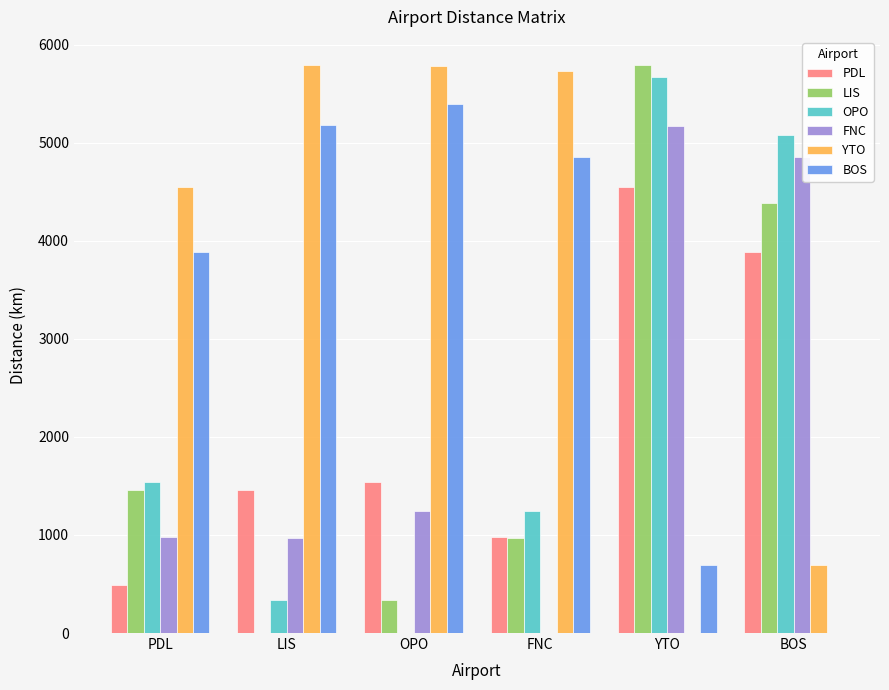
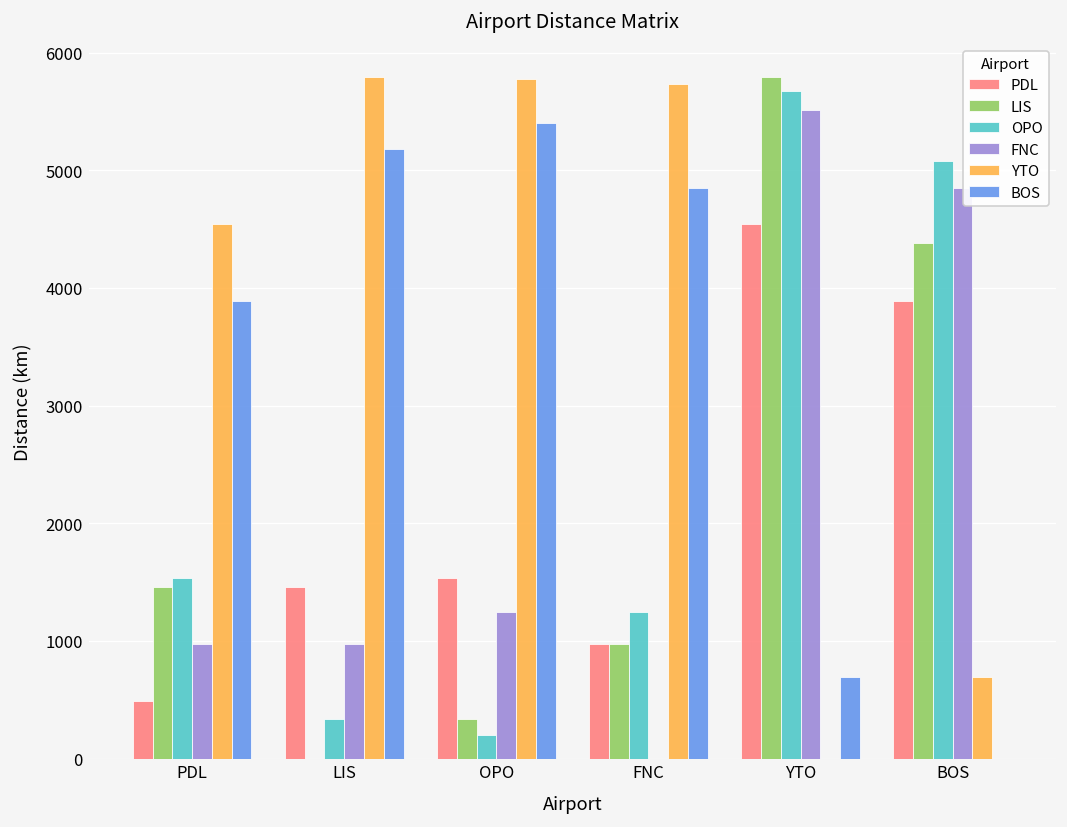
  {
    "PDL": {
      "PDL": 500,
      "LIS": 1500,
      "OPO": 1500,
      "FNC": 1000,
      "YTO": 4500,
      "BOS": 3900
    },
    "LIS": {
      "PDL": 1500,
      "LIS": 0,
      "OPO": 300,
      "FNC": 1000,
      "YTO": 5800,
      "BOS": 4400
    },
    "OPO": {
      "PDL": 1500,
      "LIS": 300,
-     "OPO": 0,
+     "OPO": 200,
      "FNC": 1200,
      "YTO": 5700,
      "BOS": 5100
    },
    "FNC": {
      "PDL": 1000,
      "LIS": 1000,
      "OPO": 1200,
      "FNC": 0,
-     "YTO": 5200,
+     "YTO": 5500,
      "BOS": 4900
    },
    "YTO": {
      "PDL": 4500,
      "LIS": 5800,
      "OPO": 5800,
      "FNC": 5700,
      "YTO": 0,
      "BOS": 700
    },
    "BOS": {
      "PDL": 3900,
      "LIS": 5200,
      "OPO": 5400,
      "FNC": 4900,
      "YTO": 700,
      "BOS": 0
    }
  }
